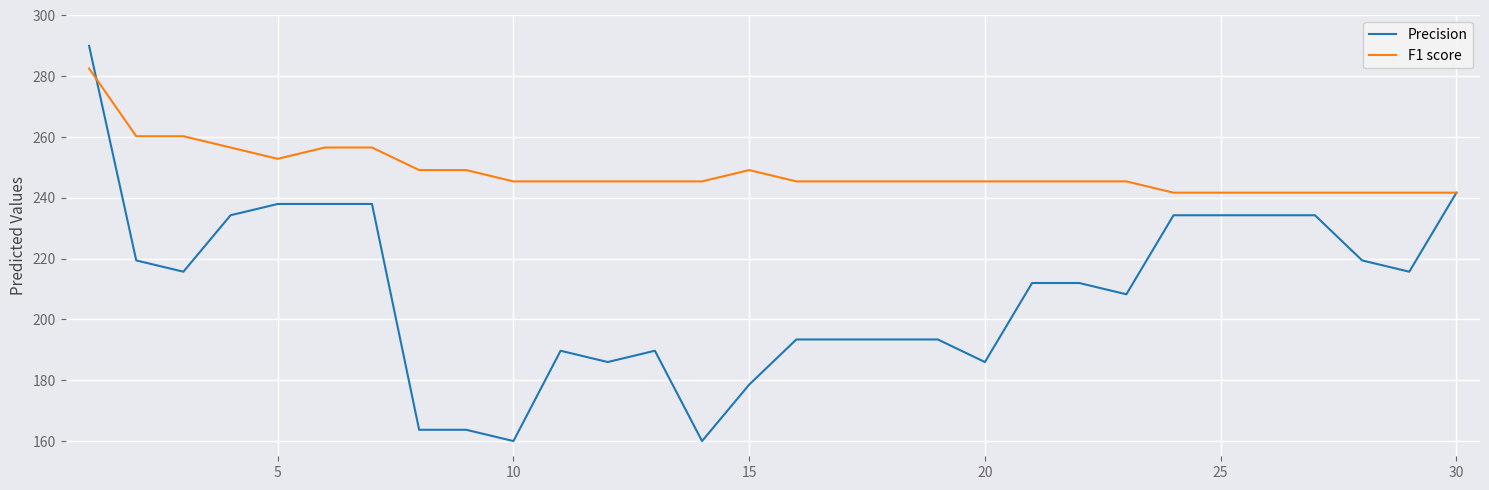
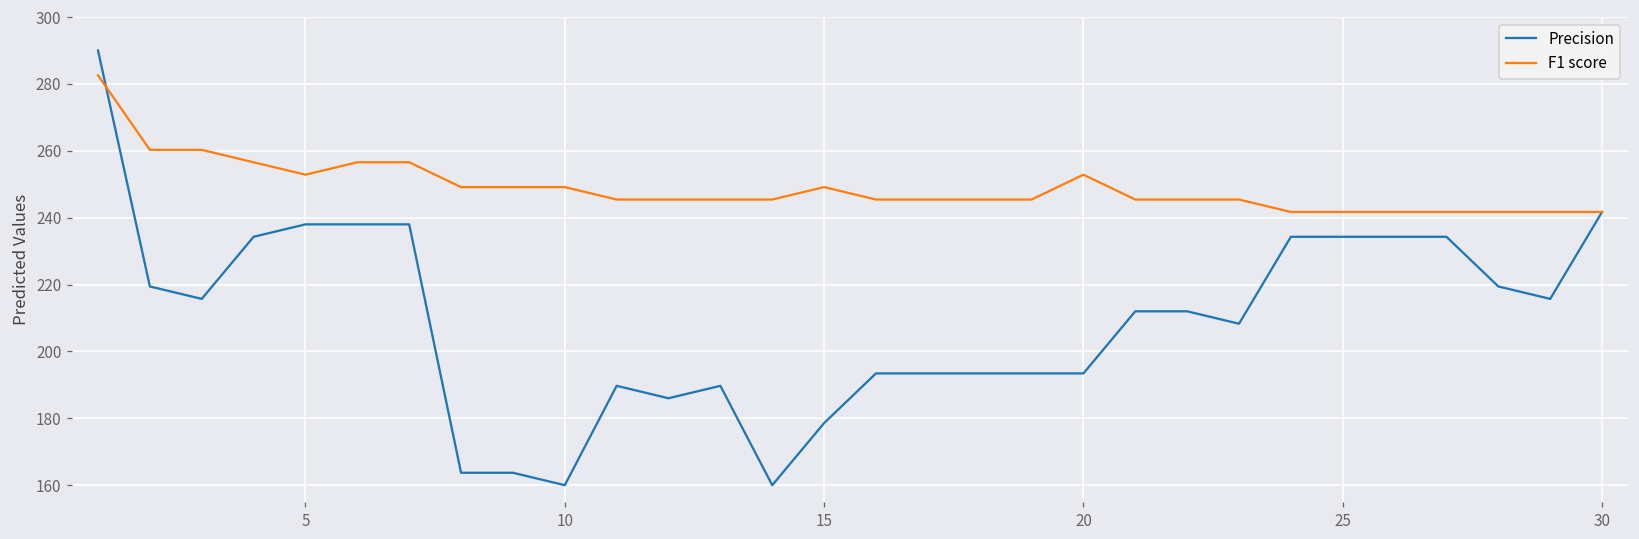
  {
    "Precision": {
      "5": 238,
      "10": 160,
      "15": 179,
-     "20": 186,
+     "20": 193,
      "25": 234
    },
    "F1 score": {
      "5": 253,
-     "10": 245,
+     "10": 249,
      "15": 249,
-     "20": 245,
+     "20": 253,
      "25": 242
    }
  }
